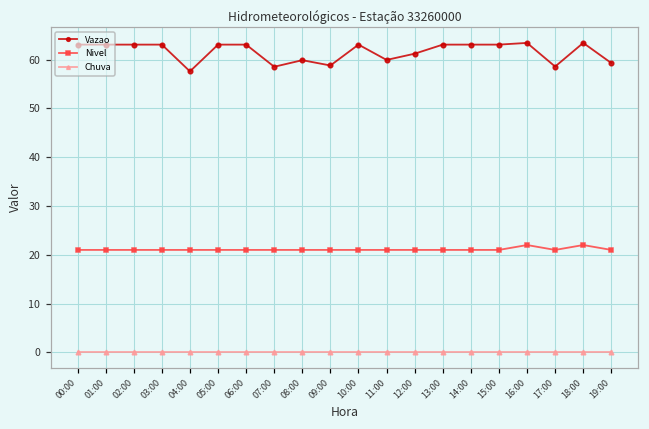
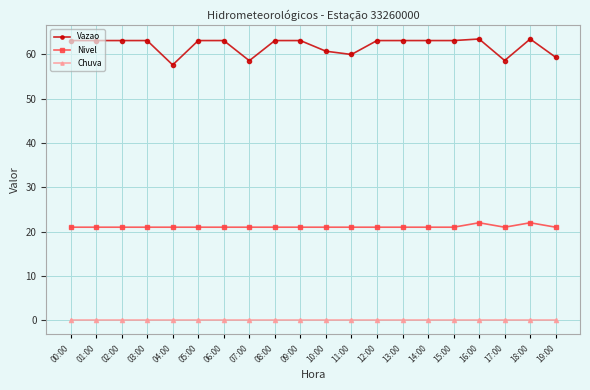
  {
    "Vazao": {
      "02:00": 63,
      "03:00": 63,
      "04:00": 58,
      "05:00": 63,
      "06:00": 63,
      "07:00": 59,
-     "08:00": 60,
-     "09:00": 59,
-     "10:00": 63,
+     "08:00": 63,
+     "09:00": 63,
+     "10:00": 61,
      "11:00": 60,
-     "12:00": 61,
+     "12:00": 63,
      "13:00": 63,
      "14:00": 63,
      "15:00": 63,
      "16:00": 63,
      "17:00": 59,
      "18:00": 63,
      "19:00": 59
    },
    "Nivel": {
      "00:00": 21,
      "01:00": 21,
      "02:00": 21,
      "03:00": 21,
      "04:00": 21,
      "05:00": 21,
      "06:00": 21,
      "07:00": 21,
      "08:00": 21,
      "09:00": 21,
      "10:00": 21,
      "11:00": 21,
      "12:00": 21,
      "13:00": 21,
      "14:00": 21,
      "15:00": 21,
      "16:00": 22,
      "17:00": 21,
      "18:00": 22,
      "19:00": 21
    },
    "Chuva": {
      "00:00": 0,
      "01:00": 0,
      "02:00": 0,
      "03:00": 0,
      "04:00": 0,
      "05:00": 0,
      "06:00": 0,
      "07:00": 0,
      "08:00": 0,
      "09:00": 0,
      "10:00": 0,
      "11:00": 0,
      "12:00": 0,
      "13:00": 0,
      "14:00": 0,
      "15:00": 0,
      "16:00": 0,
      "17:00": 0,
      "18:00": 0,
      "19:00": 0
    }
  }
